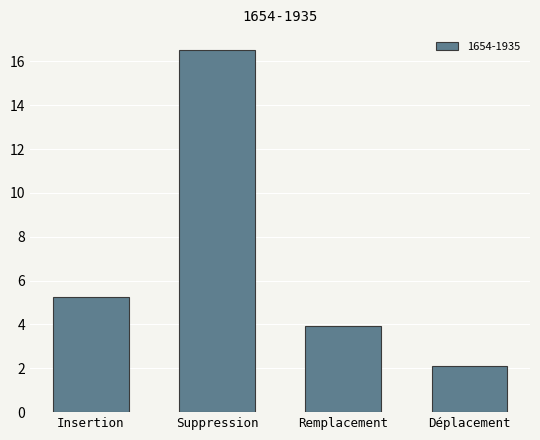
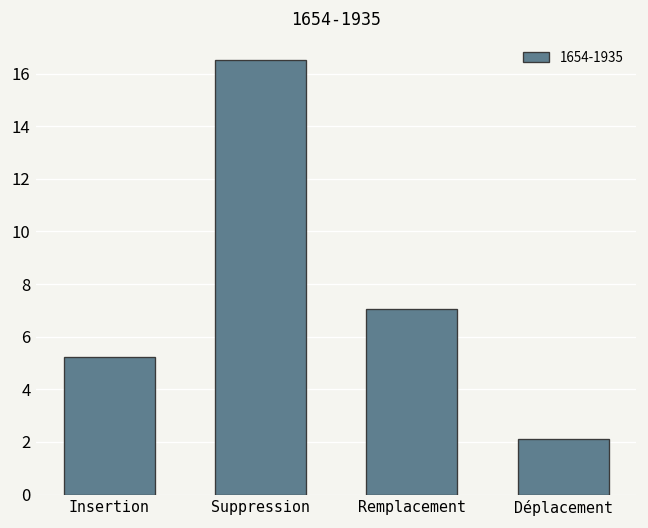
  {
    "Insertion": 5.2,
    "Suppression": 16.5,
-   "Remplacement": 3.9,
+   "Remplacement": 7.0,
    "Déplacement": 2.1
  }
